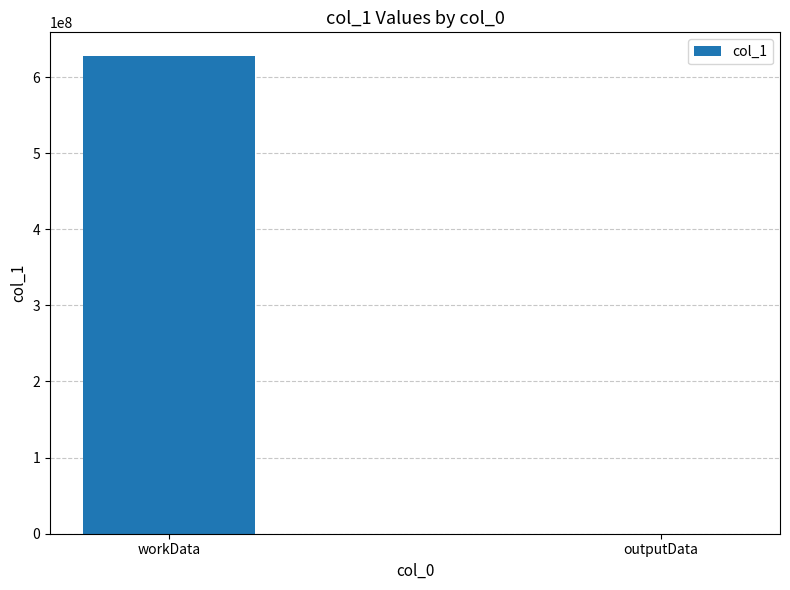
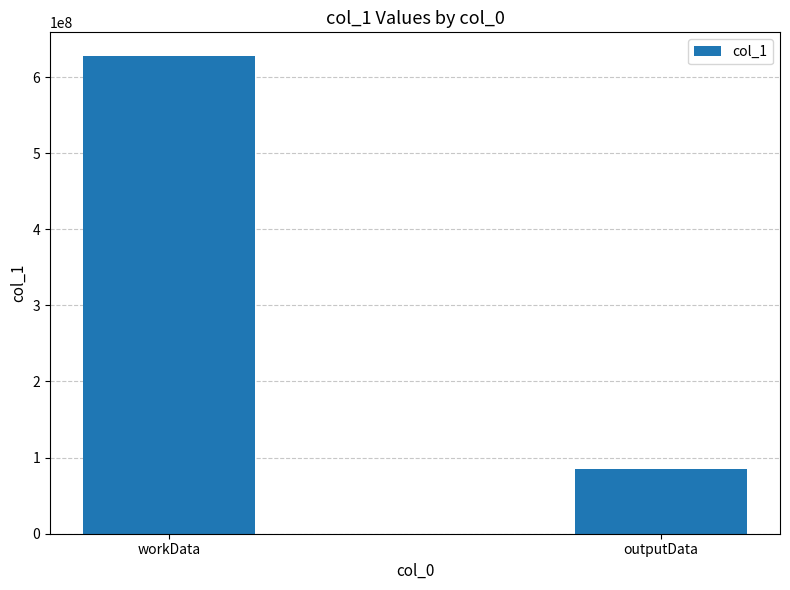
  {
    "workData": 630000000,
-   "outputData": 0
+   "outputData": 80000000
  }
